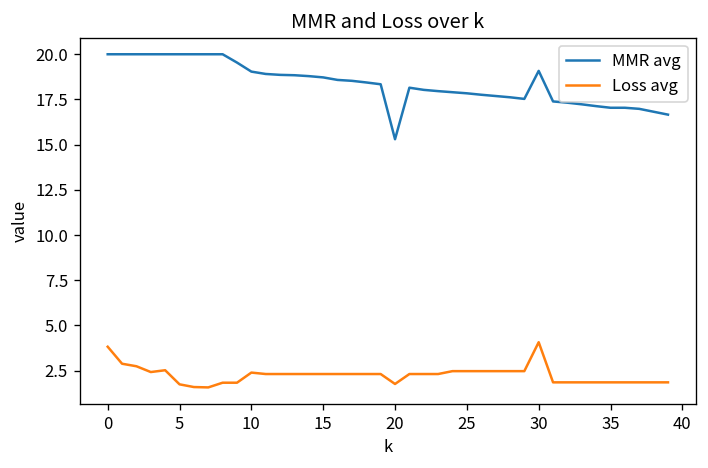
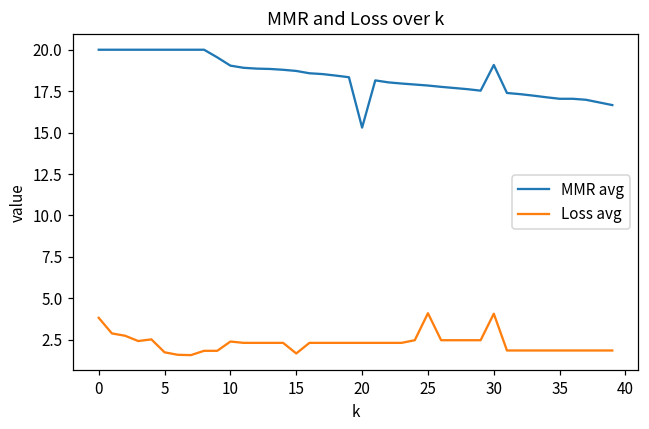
  {
    "MMR avg": {
      "0": 20.0,
      "5": 20.0,
      "10": 19.0,
      "15": 18.7,
      "20": 15.3,
      "25": 17.8,
      "30": 19.1,
      "35": 17.0
    },
    "Loss avg": {
      "0": 3.8,
      "5": 1.7,
      "10": 2.4,
-     "15": 2.3,
-     "20": 1.8,
-     "25": 2.5,
+     "15": 1.7,
+     "20": 2.3,
+     "25": 4.1,
      "30": 4.1,
      "35": 1.9
    }
  }
